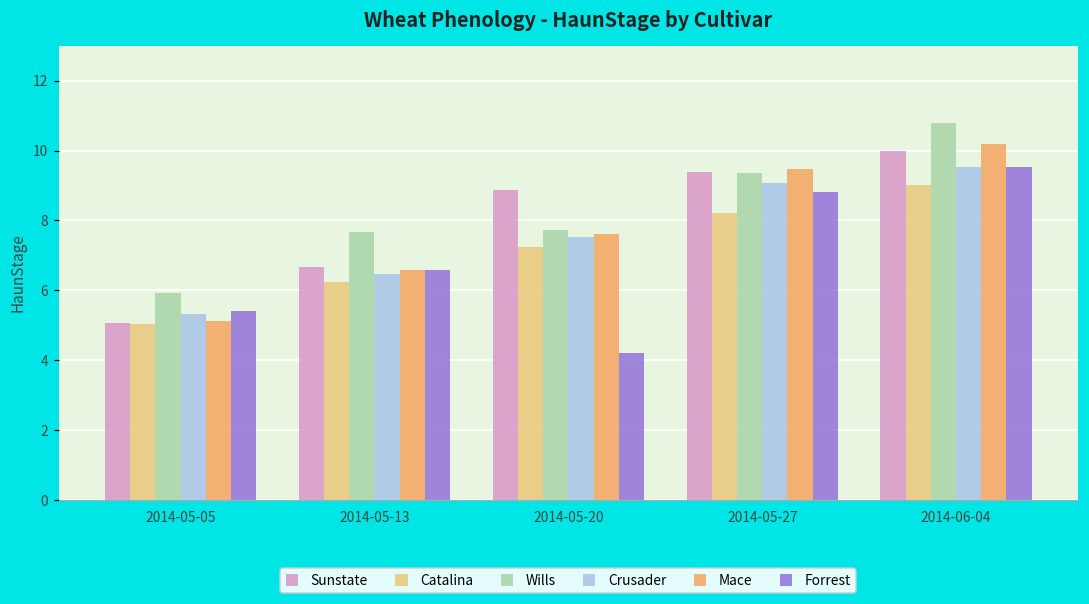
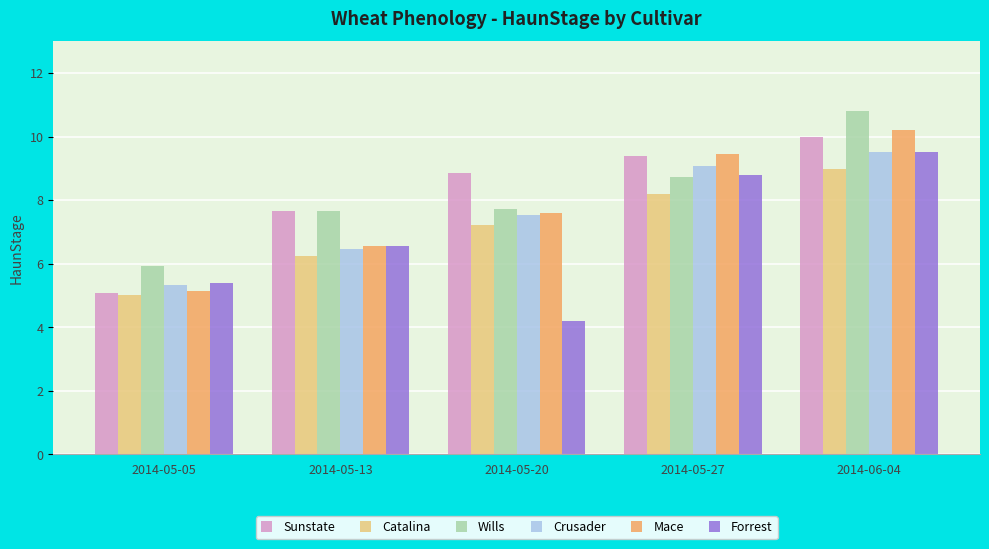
  {
    "Sunstate": {
      "2014-05-05": 5.1,
-     "2014-05-13": 6.7,
+     "2014-05-13": 7.7,
      "2014-05-20": 8.9,
      "2014-05-27": 9.4,
      "2014-06-04": 10.0
    },
    "Wills": {
      "2014-05-05": 5.9,
      "2014-05-13": 7.7,
      "2014-05-20": 7.7,
-     "2014-05-27": 9.4,
+     "2014-05-27": 8.7,
      "2014-06-04": 10.8
    },
    "Crusader": {
      "2014-05-05": 5.3,
      "2014-05-13": 6.5,
      "2014-05-20": 7.5,
      "2014-05-27": 9.1,
      "2014-06-04": 9.5
    },
    "Forrest": {
      "2014-05-05": 5.4,
      "2014-05-13": 6.6,
      "2014-05-20": 4.2,
      "2014-05-27": 8.8,
      "2014-06-04": 9.5
    }
  }
